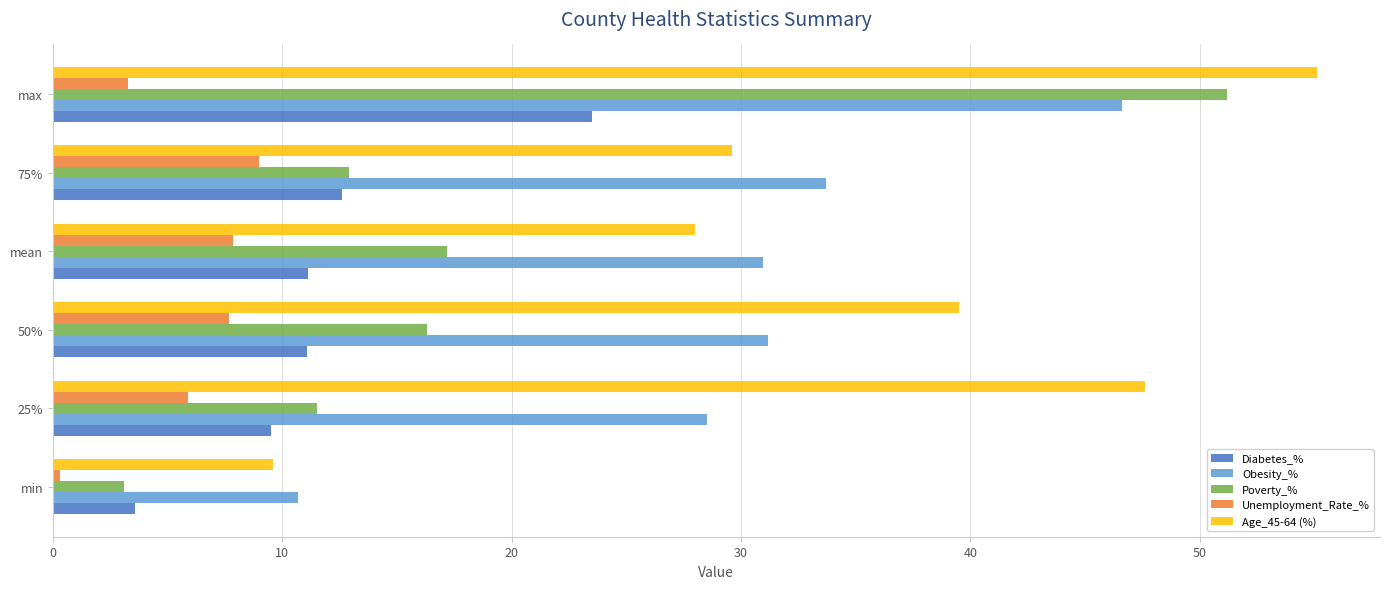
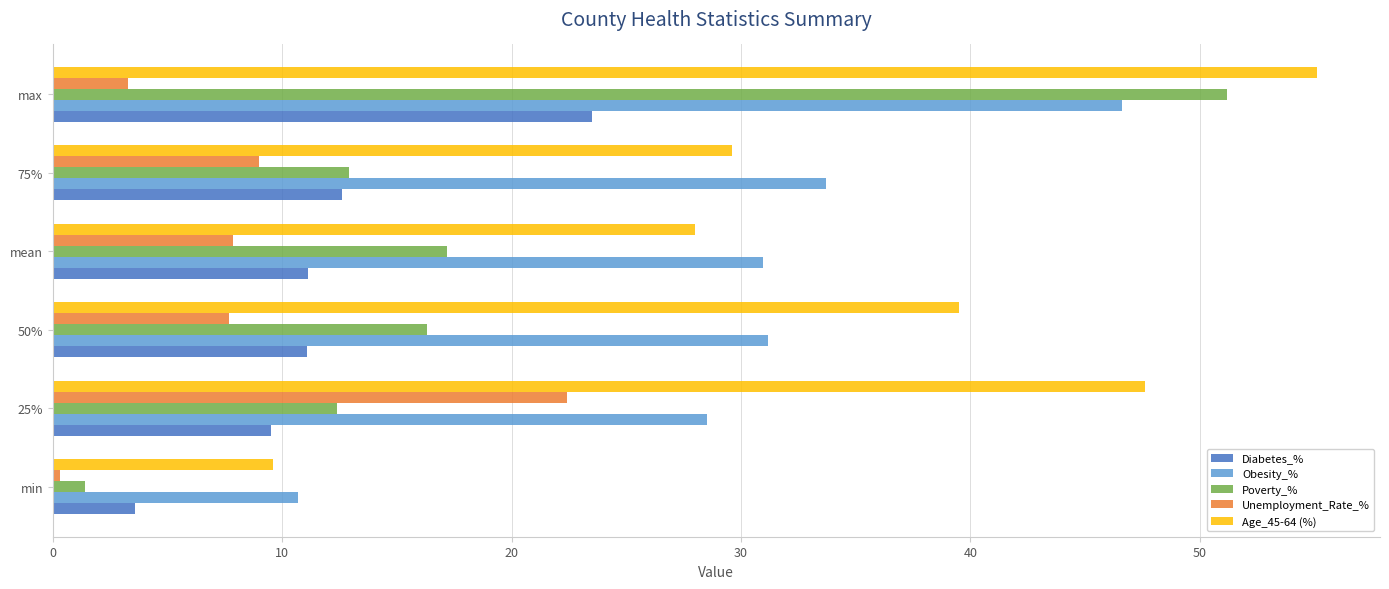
  {
    "Poverty_%": {
      "max": 51.2,
      "75%": 12.9,
      "mean": 17.2,
      "50%": 16.3,
-     "25%": 11.5,
-     "min": 3.1
+     "25%": 12.4,
+     "min": 1.4
    },
    "Unemployment_Rate_%": {
      "max": 3.3,
      "75%": 9.0,
      "mean": 7.8,
      "50%": 7.7,
-     "25%": 5.9,
+     "25%": 22.4,
      "min": 0.3
    },
    "Age_45-64 (%)": {
      "max": 55.1,
      "75%": 29.6,
      "mean": 28.0,
      "50%": 39.5,
      "25%": 47.6,
      "min": 9.6
    }
  }
